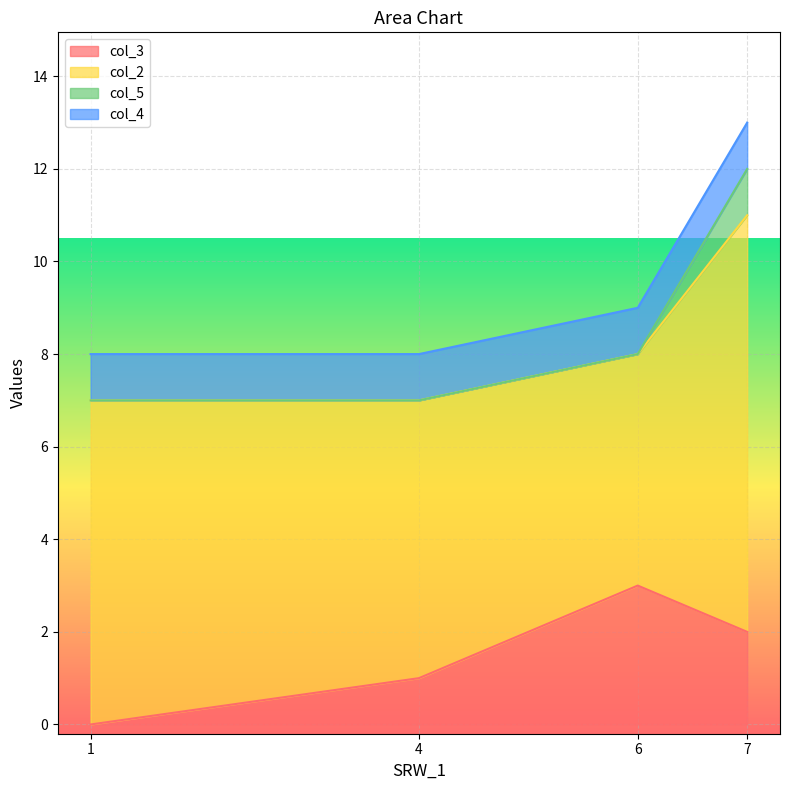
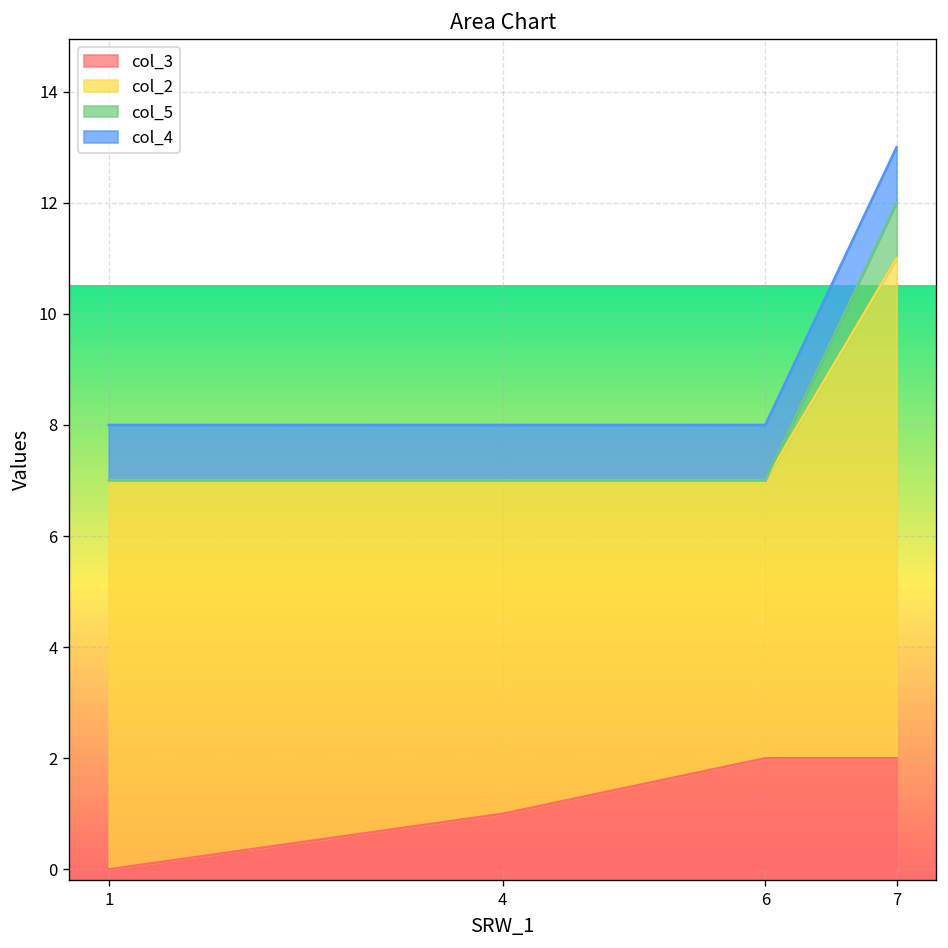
  {
    "col_3": {
      "1": 0,
      "4": 1,
-     "6": 3,
+     "6": 2,
      "7": 2
    },
    "col_2": {
      "7": 9
    },
    "col_5": {
      "7": 1
    },
    "col_4": {
      "1": 1,
      "4": 1,
      "6": 1,
      "7": 1
    }
  }
